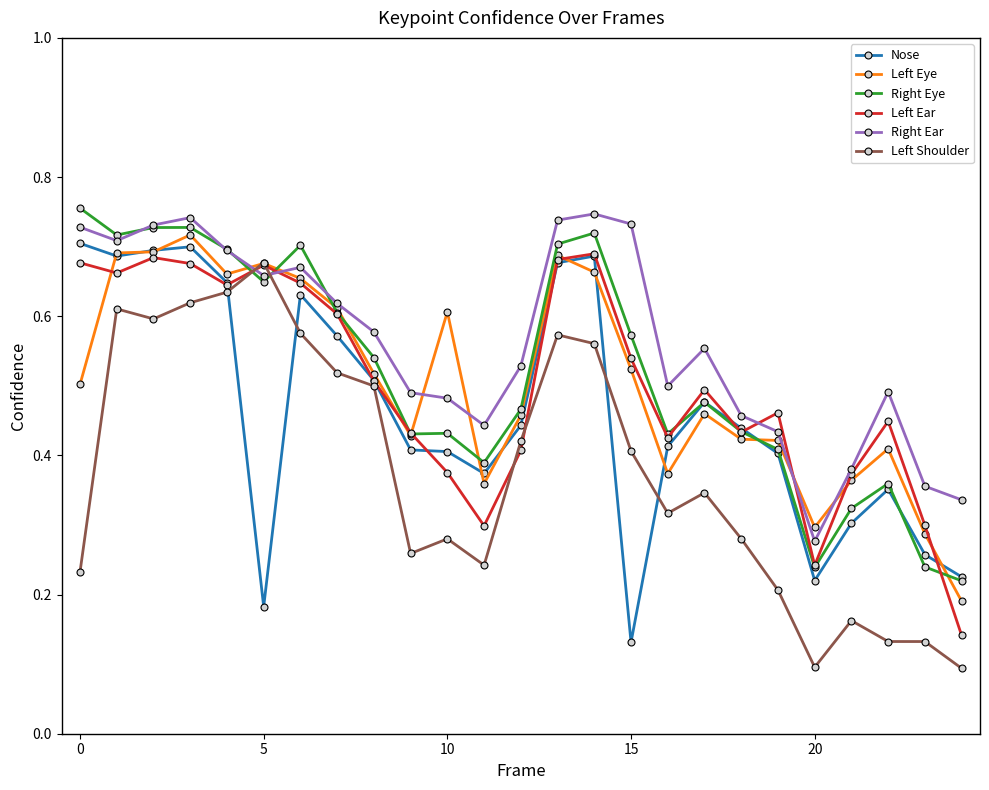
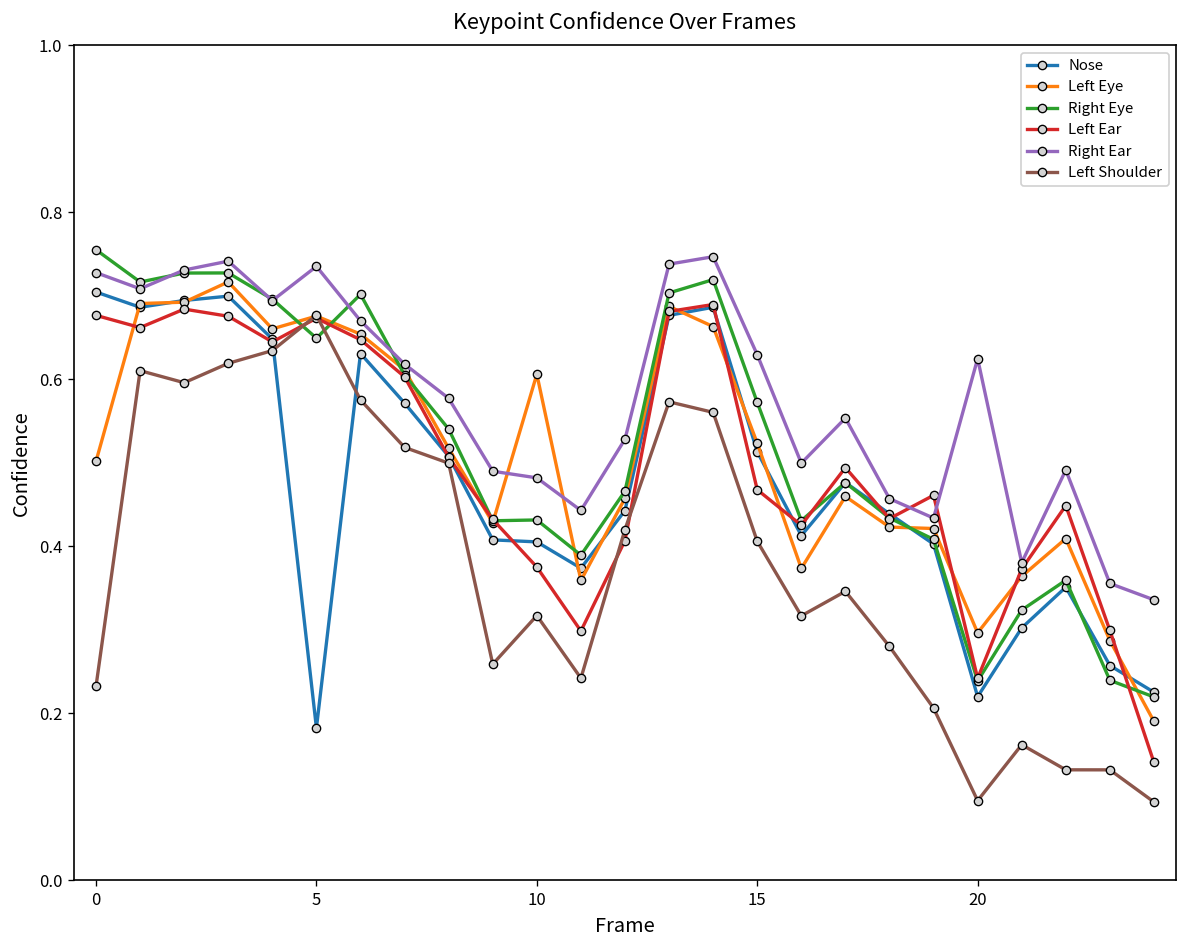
  {
    "Nose": {
      "0": 0.70,
      "5": 0.18,
      "10": 0.41,
-     "15": 0.13,
+     "15": 0.51,
      "20": 0.22
    },
    "Left Eye": {
      "0": 0.50,
      "10": 0.61,
      "15": 0.52,
      "20": 0.30
    },
    "Right Eye": {
      "0": 0.76,
      "5": 0.65,
      "10": 0.43,
      "15": 0.57
    },
    "Left Ear": {
      "0": 0.68,
      "10": 0.38,
-     "15": 0.54
+     "15": 0.47
    },
    "Right Ear": {
      "0": 0.73,
-     "5": 0.66,
+     "5": 0.74,
      "10": 0.48,
-     "15": 0.73,
-     "20": 0.28
+     "15": 0.63,
+     "20": 0.62
    },
    "Left Shoulder": {
      "0": 0.23,
-     "10": 0.28,
+     "10": 0.32,
      "15": 0.41,
      "20": 0.10
    }
  }
